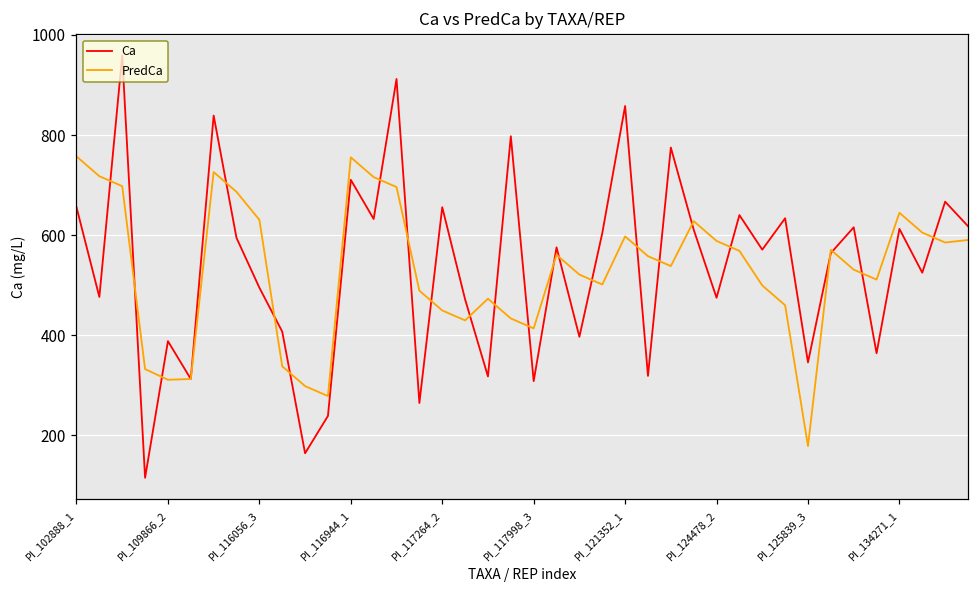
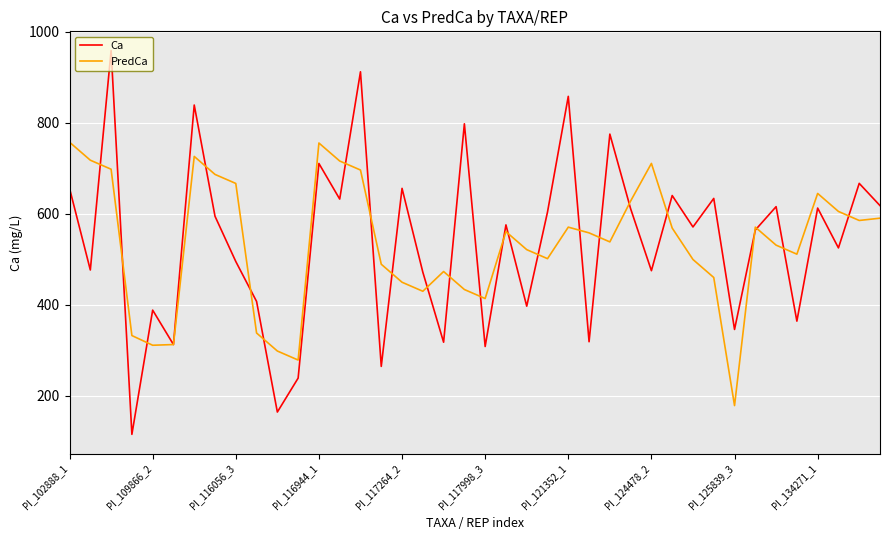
  {
    "Ca": {
      "PI_102888_1": 660,
      "PI_109866_2": 390,
      "PI_116056_3": 490,
      "PI_116944_1": 710,
      "PI_117264_2": 660,
      "PI_117998_3": 310,
      "PI_121352_1": 860,
      "PI_124478_2": 470,
      "PI_125839_3": 350,
      "PI_134271_1": 610
    },
    "PredCa": {
      "PI_102888_1": 760,
      "PI_109866_2": 310,
-     "PI_116056_3": 630,
+     "PI_116056_3": 670,
      "PI_116944_1": 760,
      "PI_117264_2": 450,
      "PI_117998_3": 410,
-     "PI_121352_1": 600,
-     "PI_124478_2": 590,
+     "PI_121352_1": 570,
+     "PI_124478_2": 710,
      "PI_125839_3": 180,
      "PI_134271_1": 640
    }
  }
